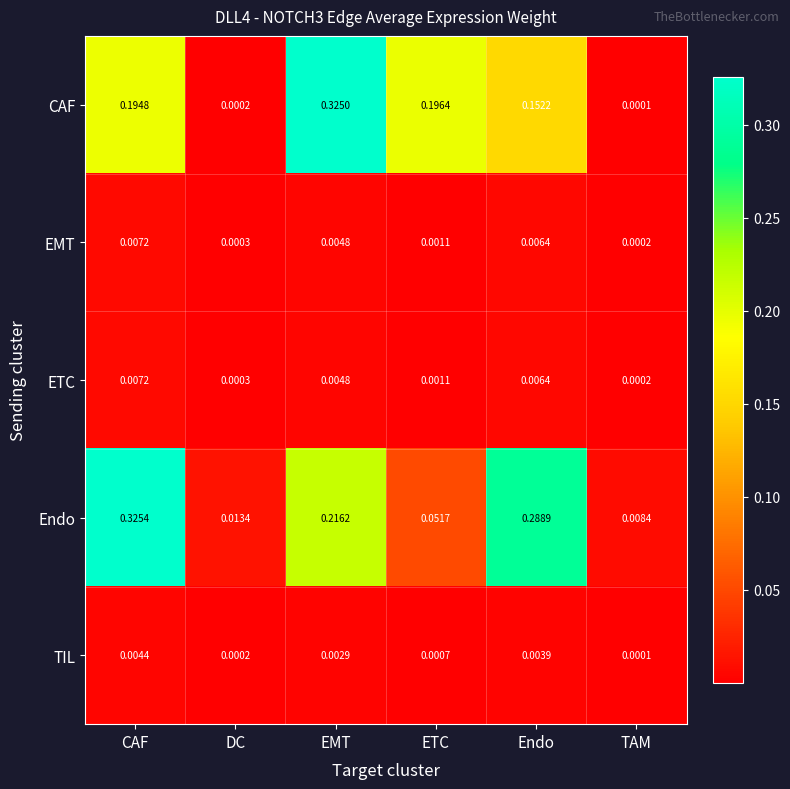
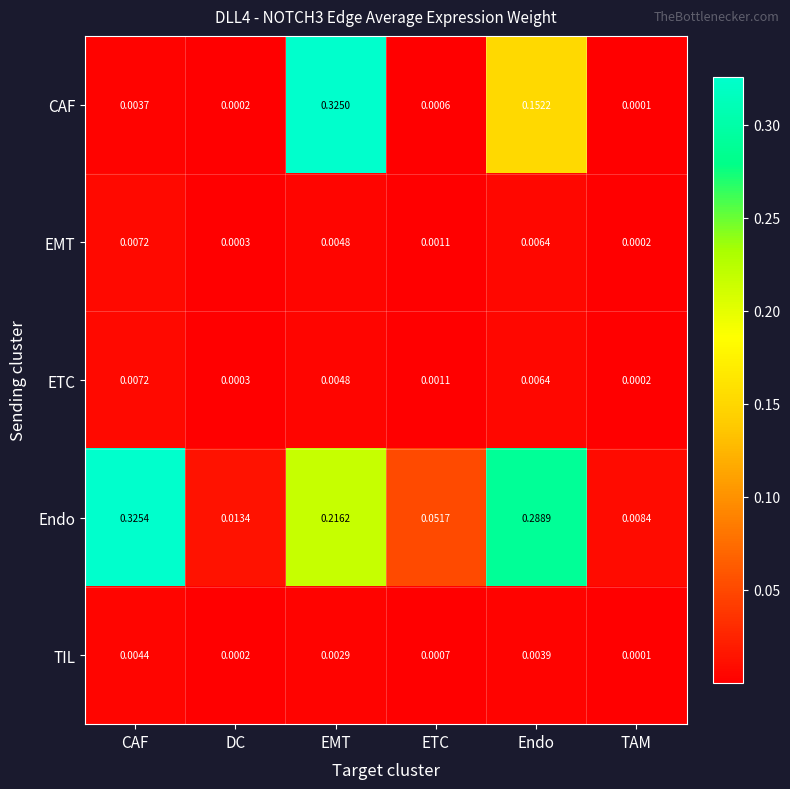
  {
    "CAF": {
-     "CAF": 0.1948,
+     "CAF": 0.0037,
      "DC": 0.0002,
      "EMT": 0.3250,
-     "ETC": 0.1964,
+     "ETC": 0.0006,
      "Endo": 0.1522,
      "TAM": 0.0001
    },
    "EMT": {
      "CAF": 0.0072,
      "DC": 0.0003,
      "EMT": 0.0048,
      "ETC": 0.0011,
      "Endo": 0.0064,
      "TAM": 0.0002
    },
    "ETC": {
      "CAF": 0.0072,
      "DC": 0.0003,
      "EMT": 0.0048,
      "ETC": 0.0011,
      "Endo": 0.0064,
      "TAM": 0.0002
    },
    "Endo": {
      "CAF": 0.3254,
      "DC": 0.0134,
      "EMT": 0.2162,
      "ETC": 0.0517,
      "Endo": 0.2889,
      "TAM": 0.0084
    },
    "TIL": {
      "CAF": 0.0044,
      "DC": 0.0002,
      "EMT": 0.0029,
      "ETC": 0.0007,
      "Endo": 0.0039,
      "TAM": 0.0001
    }
  }
